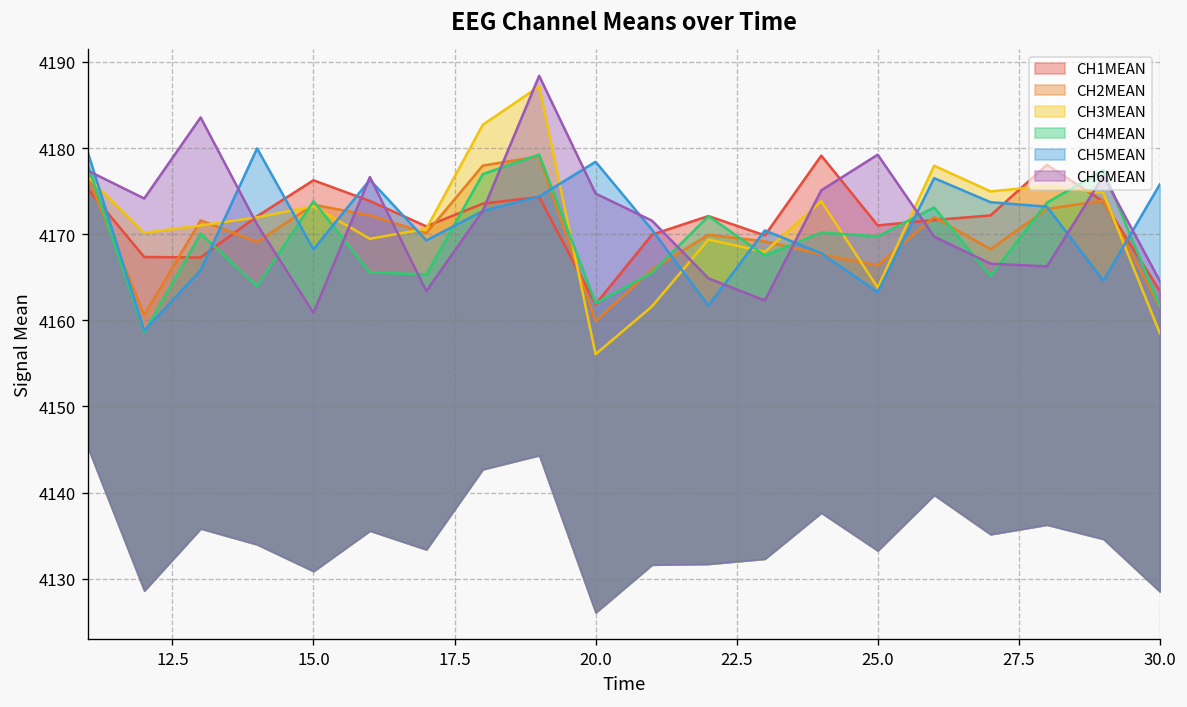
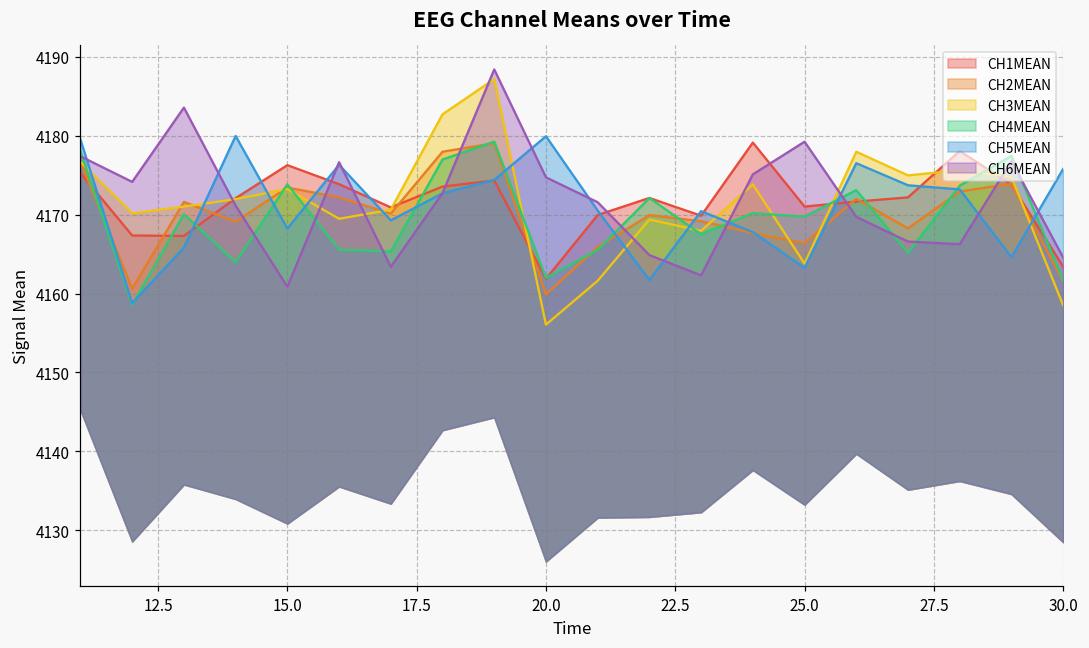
  {
    "CH4MEAN": {
      "15.0": 4174,
      "25.0": 4170
    },
    "CH5MEAN": {
      "15.0": 4168,
-     "20.0": 4178,
+     "20.0": 4180,
      "25.0": 4163,
      "30.0": 4176
    },
    "CH6MEAN": {
      "15.0": 4161,
      "20.0": 4175,
      "25.0": 4179,
      "30.0": 4165
    }
  }
